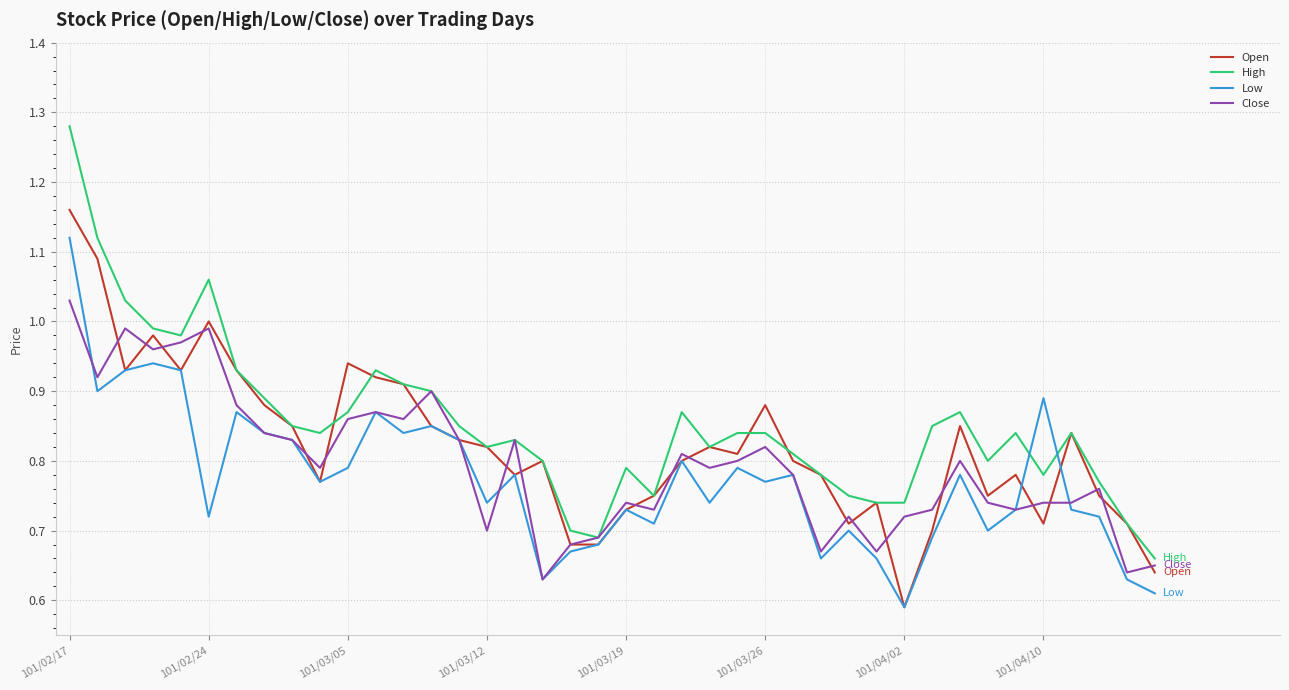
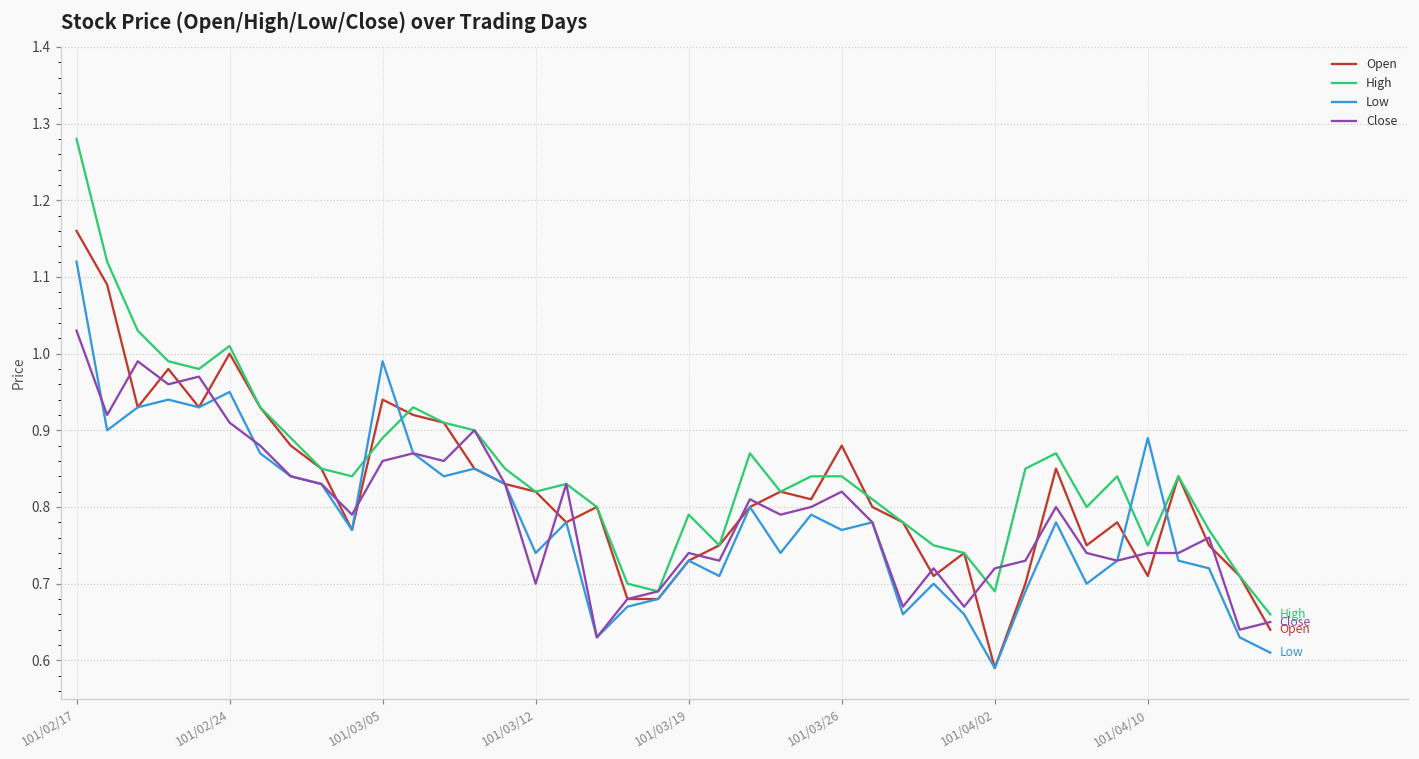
  {
    "Open": {
      "101/02/17": 1.16,
      "101/02/24": 1.00,
      "101/03/05": 0.94,
      "101/03/26": 0.88,
      "101/04/10": 0.71
    },
    "High": {
      "101/02/17": 1.28,
-     "101/02/24": 1.06,
-     "101/03/05": 0.87,
+     "101/02/24": 1.01,
+     "101/03/05": 0.89,
      "101/03/19": 0.79,
      "101/03/26": 0.84,
-     "101/04/02": 0.74,
-     "101/04/10": 0.78
+     "101/04/02": 0.69,
+     "101/04/10": 0.75
    },
    "Low": {
      "101/02/17": 1.12,
-     "101/02/24": 0.72,
-     "101/03/05": 0.79,
+     "101/02/24": 0.95,
+     "101/03/05": 0.99,
      "101/03/12": 0.74,
      "101/03/26": 0.77,
      "101/04/10": 0.89
    },
    "Close": {
      "101/02/17": 1.03,
-     "101/02/24": 0.99,
+     "101/02/24": 0.91,
      "101/03/05": 0.86,
      "101/03/12": 0.70,
      "101/03/19": 0.74,
      "101/03/26": 0.82,
      "101/04/02": 0.72,
      "101/04/10": 0.74
    }
  }
